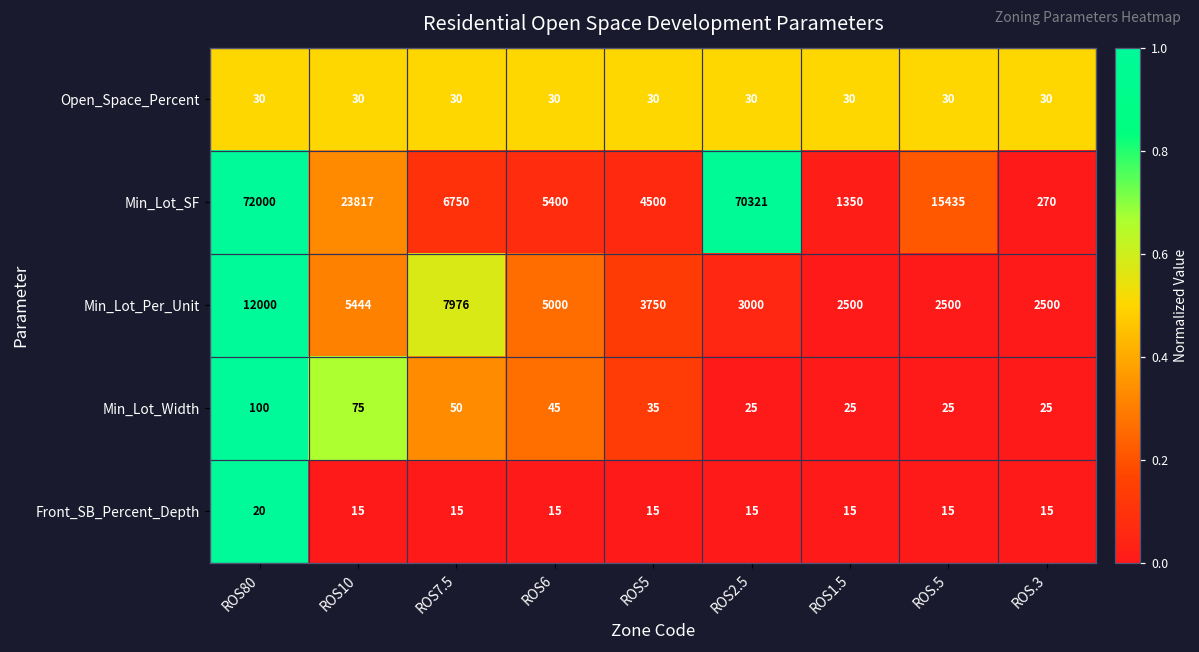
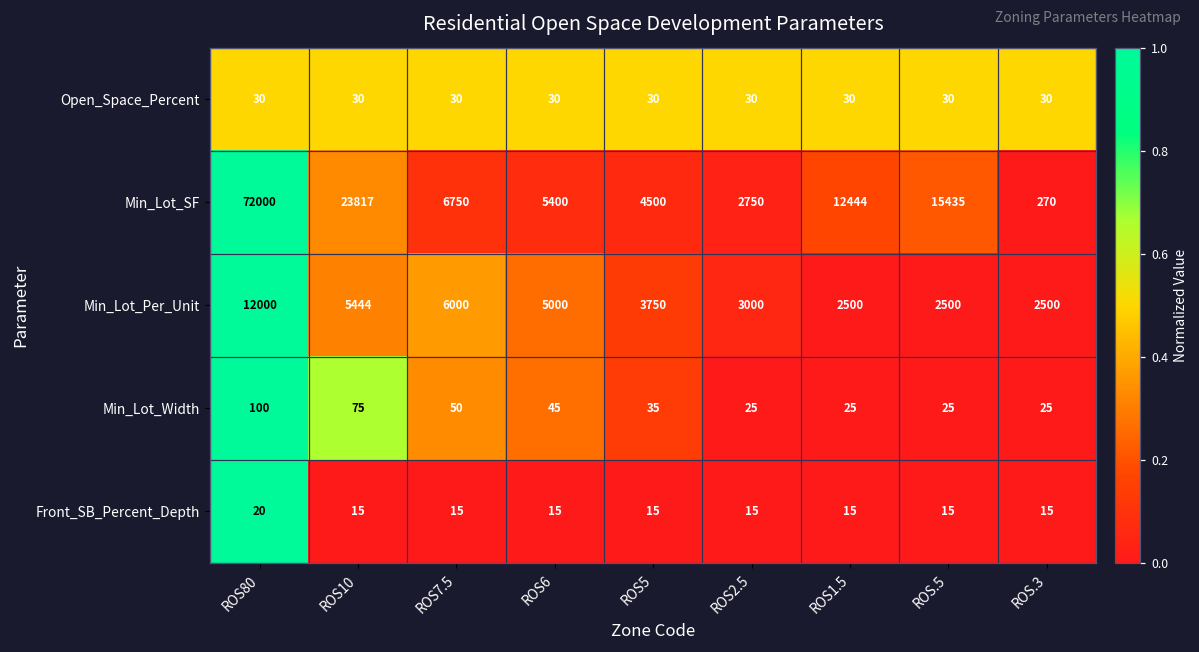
  {
    "Open_Space_Percent": {
      "ROS80": 30,
      "ROS10": 30,
      "ROS7.5": 30,
      "ROS6": 30,
      "ROS5": 30,
      "ROS2.5": 30,
      "ROS1.5": 30,
      "ROS.5": 30,
      "ROS.3": 30
    },
    "Min_Lot_SF": {
      "ROS80": 72000,
      "ROS10": 23817,
      "ROS7.5": 6750,
      "ROS6": 5400,
      "ROS5": 4500,
-     "ROS2.5": 70321,
-     "ROS1.5": 1350,
+     "ROS2.5": 2750,
+     "ROS1.5": 12444,
      "ROS.5": 15435,
      "ROS.3": 270
    },
    "Min_Lot_Per_Unit": {
      "ROS80": 12000,
      "ROS10": 5444,
-     "ROS7.5": 7976,
+     "ROS7.5": 6000,
      "ROS6": 5000,
      "ROS5": 3750,
      "ROS2.5": 3000,
      "ROS1.5": 2500,
      "ROS.5": 2500,
      "ROS.3": 2500
    },
    "Min_Lot_Width": {
      "ROS80": 100,
      "ROS10": 75,
      "ROS7.5": 50,
      "ROS6": 45,
      "ROS5": 35,
      "ROS2.5": 25,
      "ROS1.5": 25,
      "ROS.5": 25,
      "ROS.3": 25
    },
    "Front_SB_Percent_Depth": {
      "ROS80": 20,
      "ROS10": 15,
      "ROS7.5": 15,
      "ROS6": 15,
      "ROS5": 15,
      "ROS2.5": 15,
      "ROS1.5": 15,
      "ROS.5": 15,
      "ROS.3": 15
    }
  }
